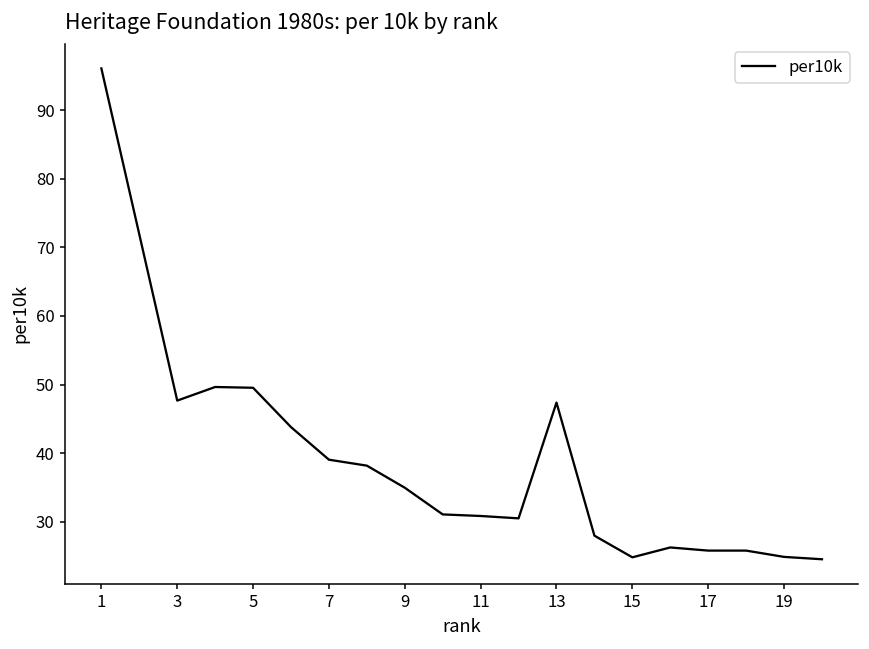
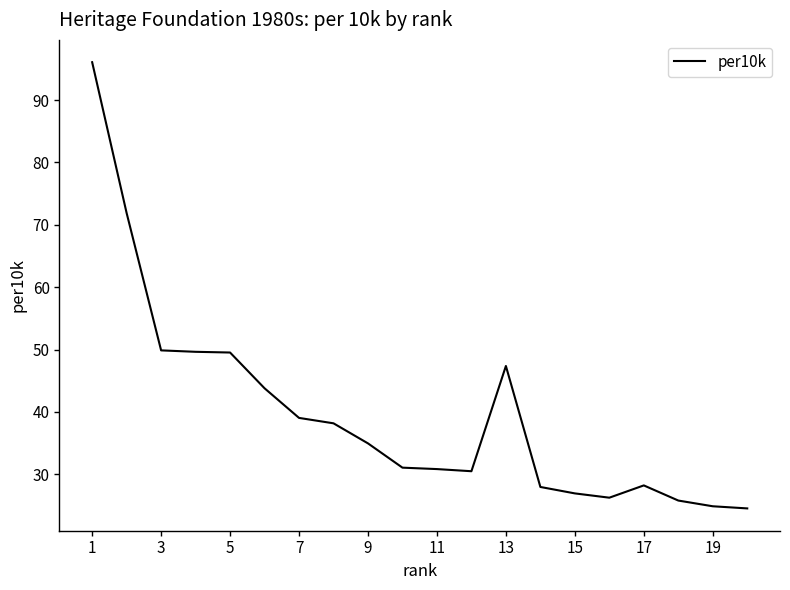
  {
    "1": 96,
-   "3": 48,
+   "3": 50,
    "5": 50,
    "7": 39,
    "9": 35,
    "11": 31,
    "13": 47,
-   "15": 25,
-   "17": 26,
+   "15": 27,
+   "17": 28,
    "19": 25
  }
